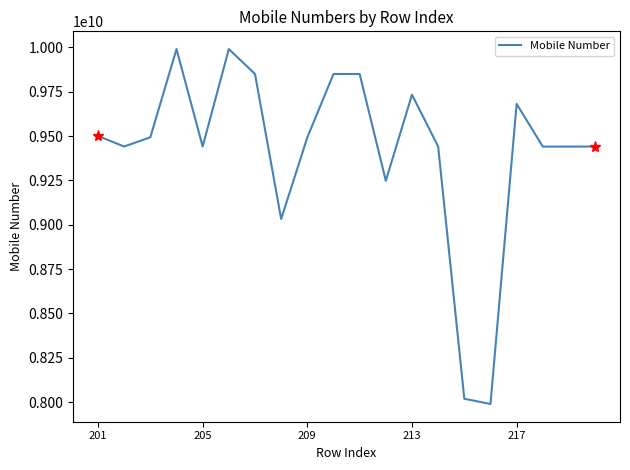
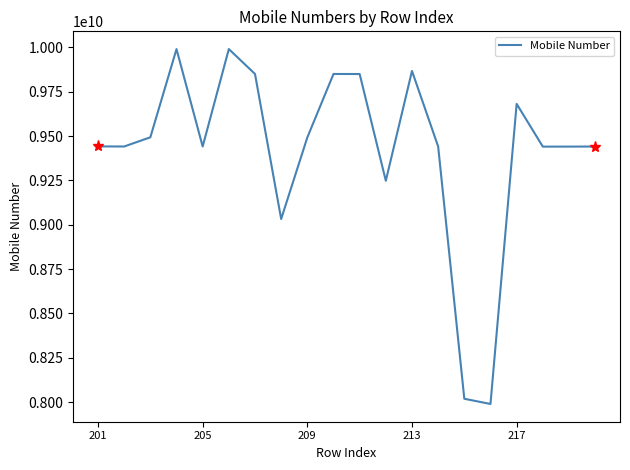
  {
    "Mobile Number": {
-     "201": 9500000000,
+     "201": 9440000000,
      "205": 9440000000,
      "209": 9490000000,
-     "213": 9730000000,
+     "213": 9870000000,
      "217": 9680000000
    }
  }
